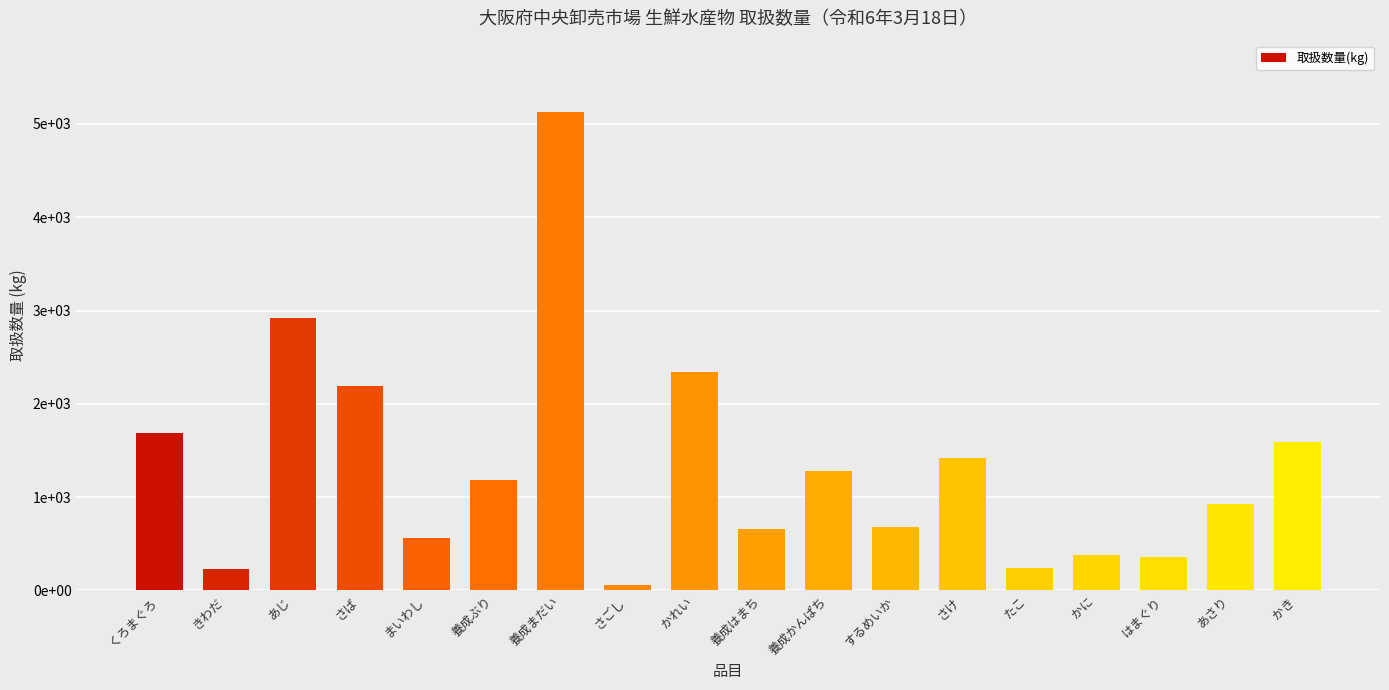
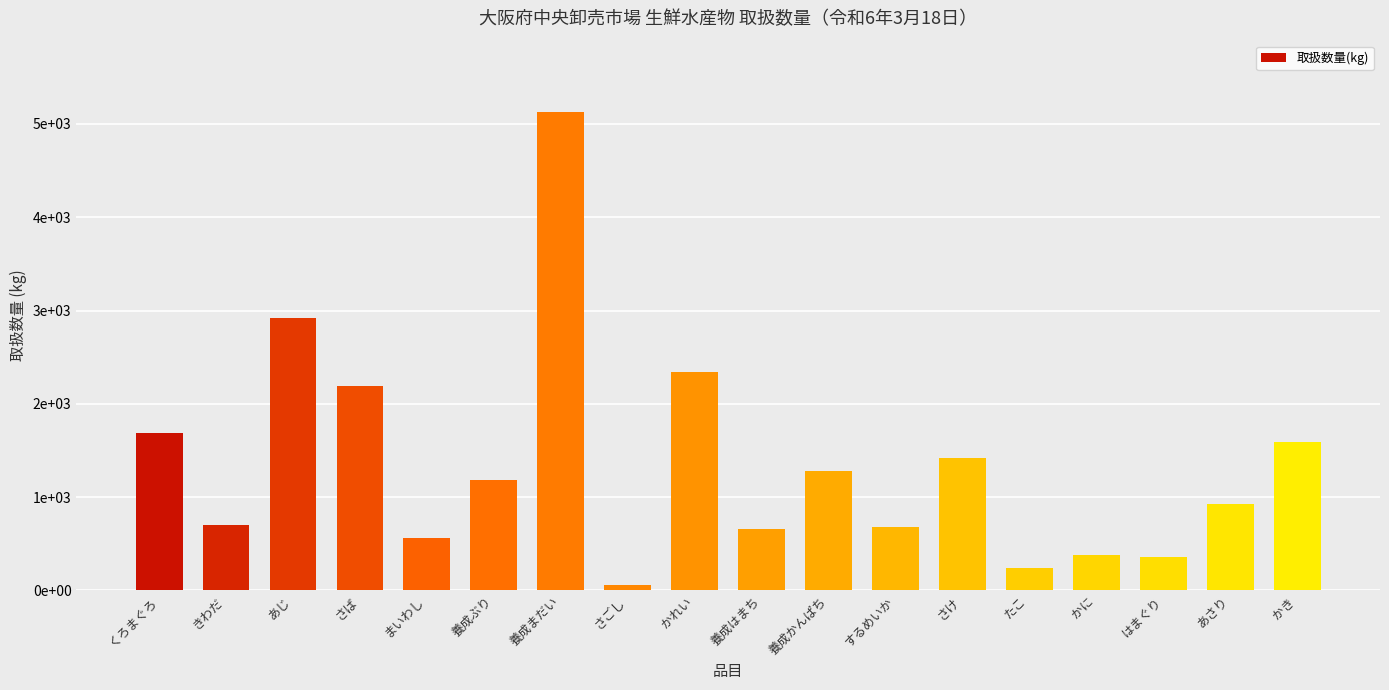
  {
    "くろまぐろ": 1700,
-   "きわだ": 200,
+   "きわだ": 700,
    "あじ": 2900,
    "さば": 2200,
    "まいわし": 600,
    "養成ぶり": 1200,
    "養成まだい": 5100,
    "さごし": 100,
    "かれい": 2300,
    "養成はまち": 700,
    "養成かんぱち": 1300,
    "するめいか": 700,
    "さけ": 1400,
    "たこ": 200,
    "かに": 400,
    "はまぐり": 400,
    "あさり": 900,
    "かき": 1600
  }
